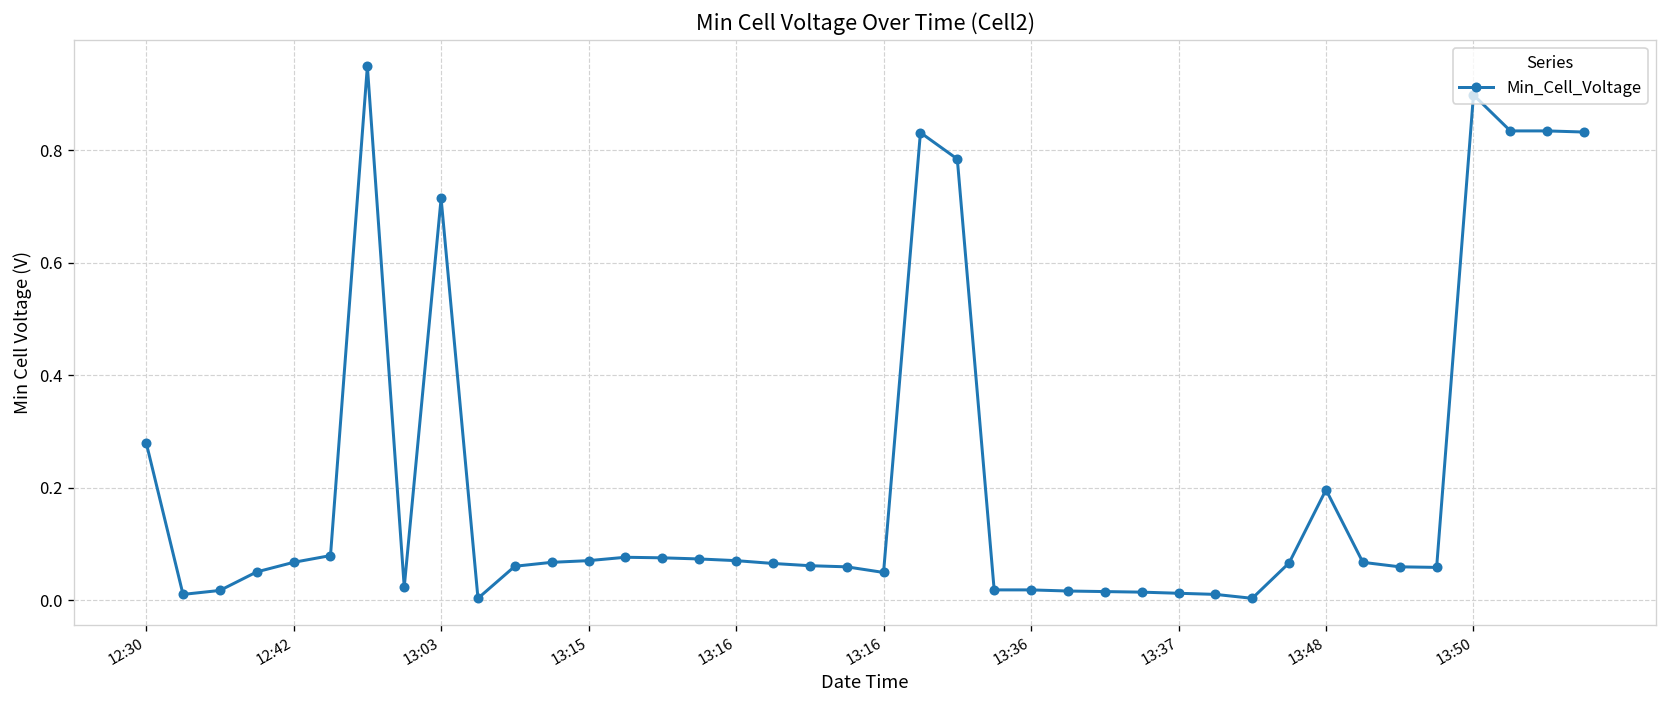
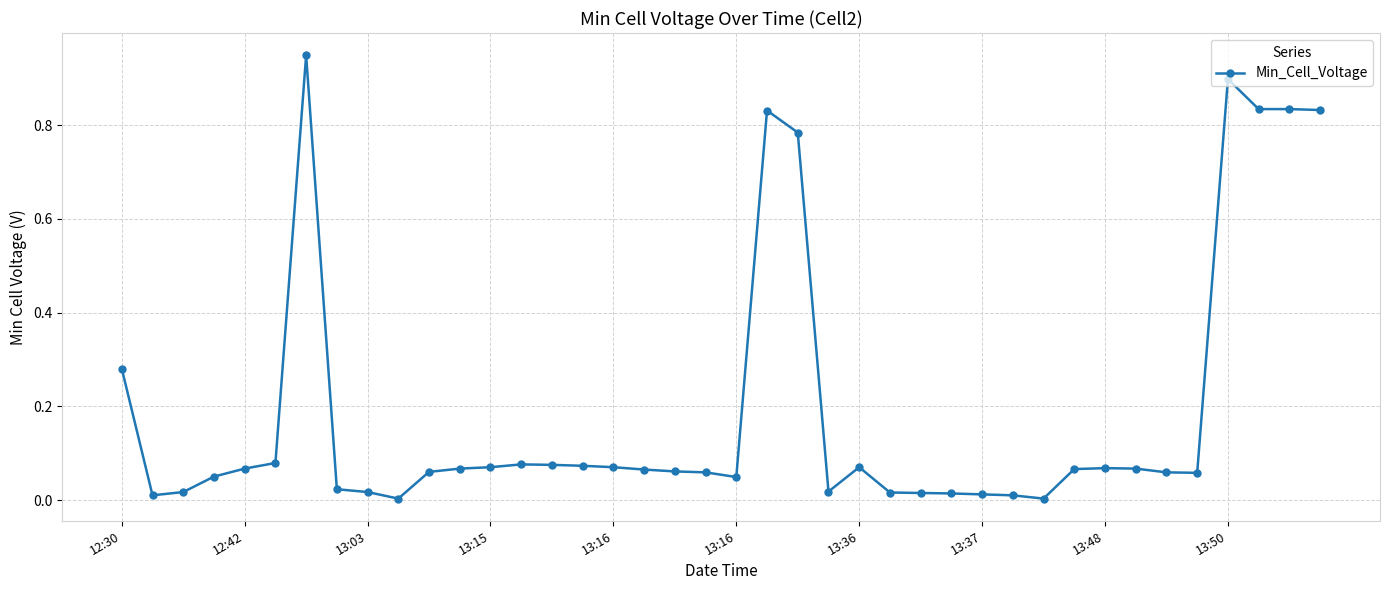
  {
    "12:30": 0.28,
    "12:42": 0.07,
-   "13:03": 0.71,
+   "13:03": 0.02,
    "13:15": 0.07,
-   "13:36": 0.02,
+   "13:36": 0.07,
    "13:37": 0.01,
-   "13:48": 0.20
+   "13:48": 0.07
  }
